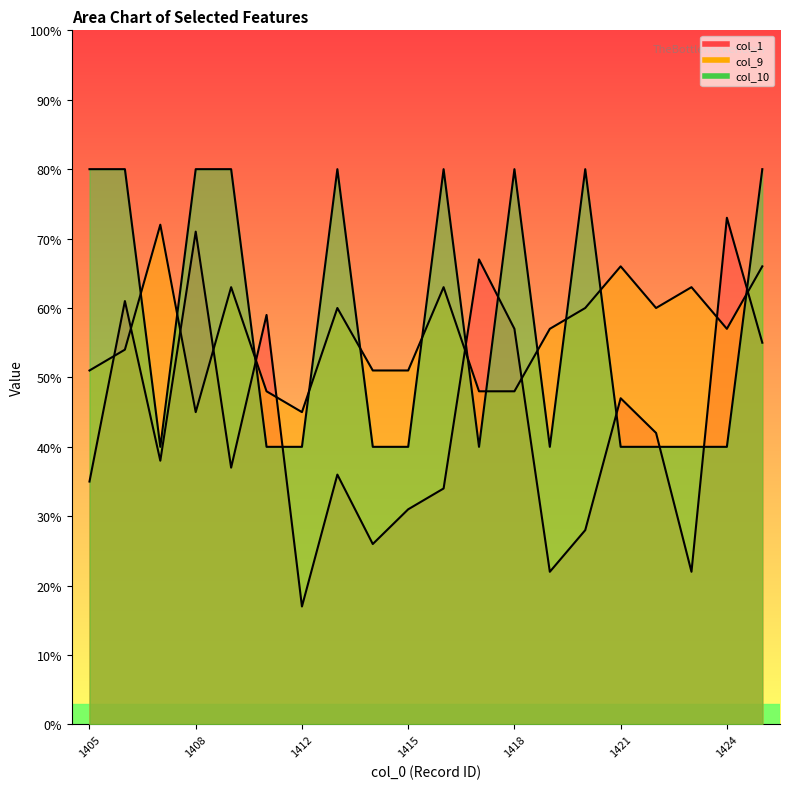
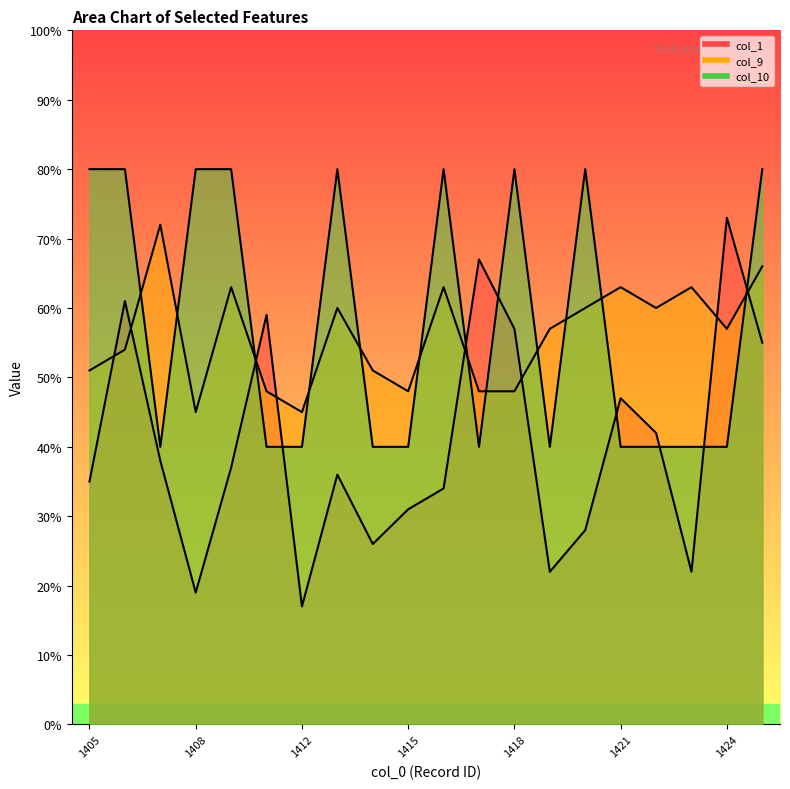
  {
    "col_1": {
      "1405": "35%",
-     "1408": "71%",
+     "1408": "19%",
      "1412": "17%",
      "1415": "31%",
      "1418": "57%",
      "1421": "47%",
      "1424": "73%"
    },
    "col_9": {
      "1405": "51%",
      "1408": "45%",
      "1412": "45%",
-     "1415": "51%",
+     "1415": "48%",
      "1418": "48%",
-     "1421": "66%",
+     "1421": "63%",
      "1424": "57%"
    },
    "col_10": {
      "1405": "80%",
      "1408": "80%",
      "1412": "40%",
      "1415": "40%",
      "1418": "80%",
      "1421": "40%",
      "1424": "40%"
    }
  }
